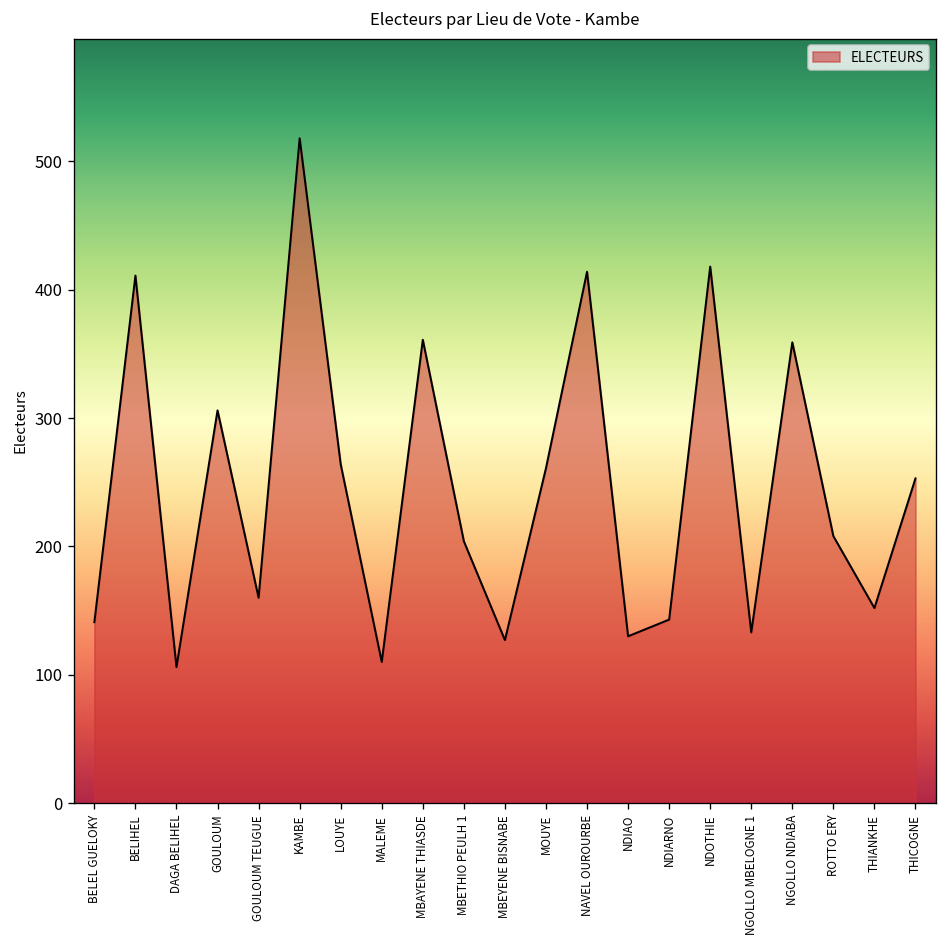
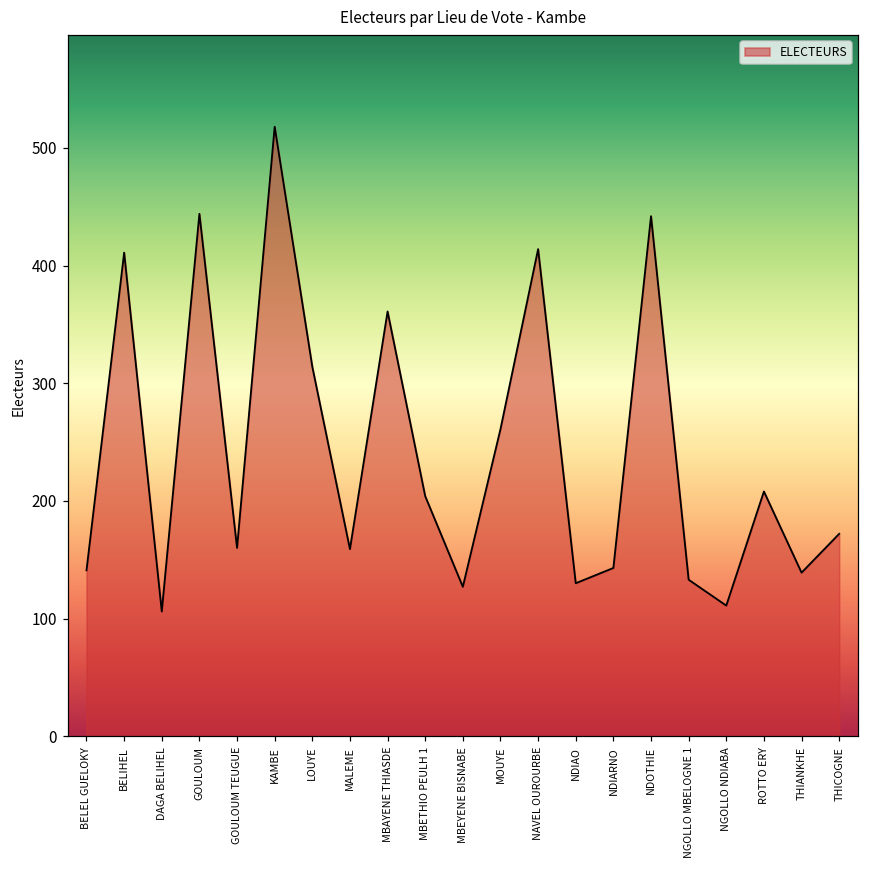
  {
    "BELEL GUELOKY": 141,
    "BELIHEL": 411,
    "DAGA BELIHEL": 106,
-   "GOULOUM": 306,
+   "GOULOUM": 444,
    "GOULOUM TEUGUE": 160,
    "KAMBE": 518,
-   "LOUYE": 264,
-   "MALEME": 110,
+   "LOUYE": 314,
+   "MALEME": 159,
    "MBAYENE THIASDE": 361,
    "MBETHIO PEULH 1": 204,
    "MBEYENE BISNABE": 127,
    "MOUYE": 261,
    "NAVEL OUROURBE": 414,
    "NDIAO": 130,
    "NDIARNO": 143,
-   "NDOTHIE": 418,
+   "NDOTHIE": 442,
    "NGOLLO MBELOGNE 1": 133,
-   "NGOLLO NDIABA": 359,
+   "NGOLLO NDIABA": 111,
    "ROTTO ERY": 208,
-   "THIANKHE": 152,
-   "THICOGNE": 253
+   "THIANKHE": 139,
+   "THICOGNE": 172
  }
